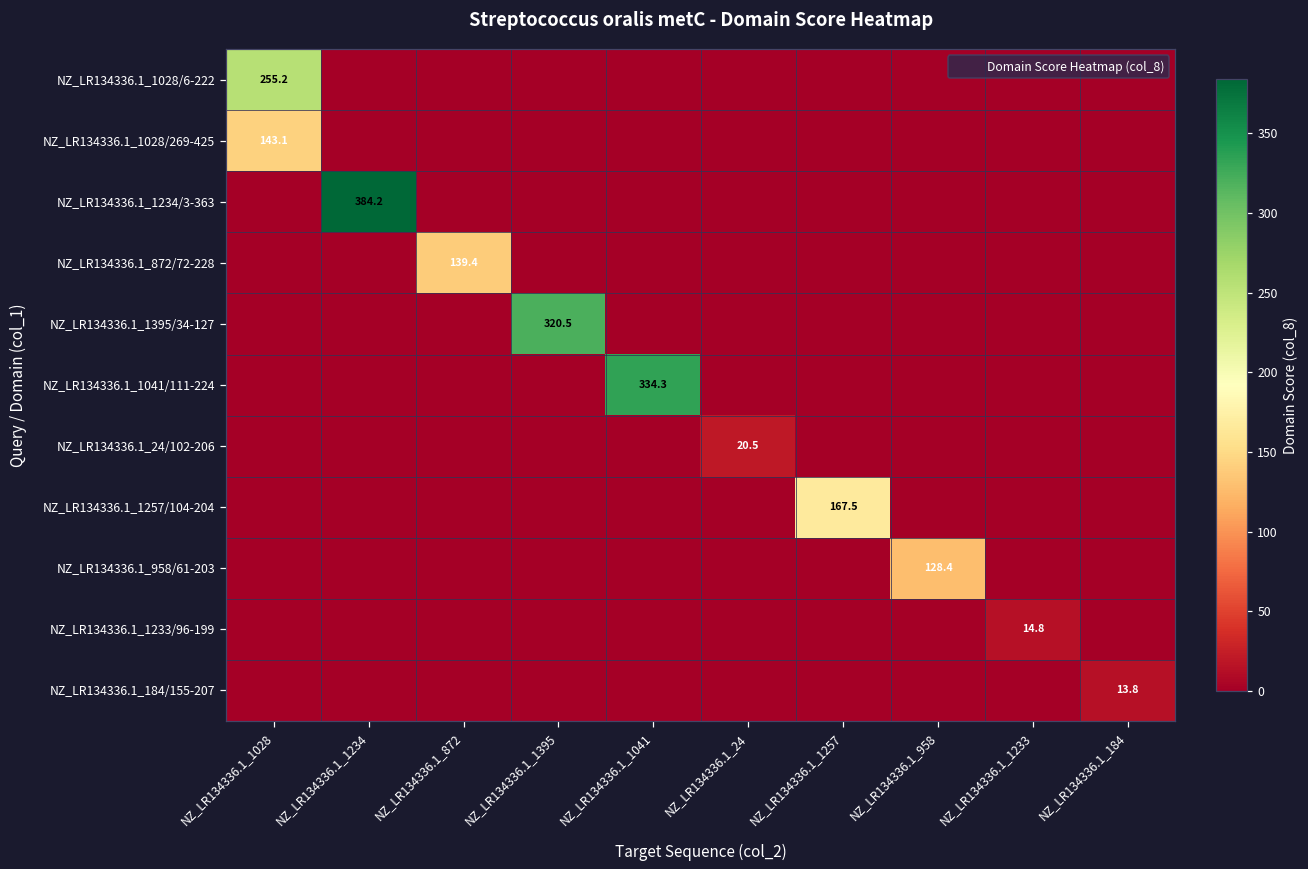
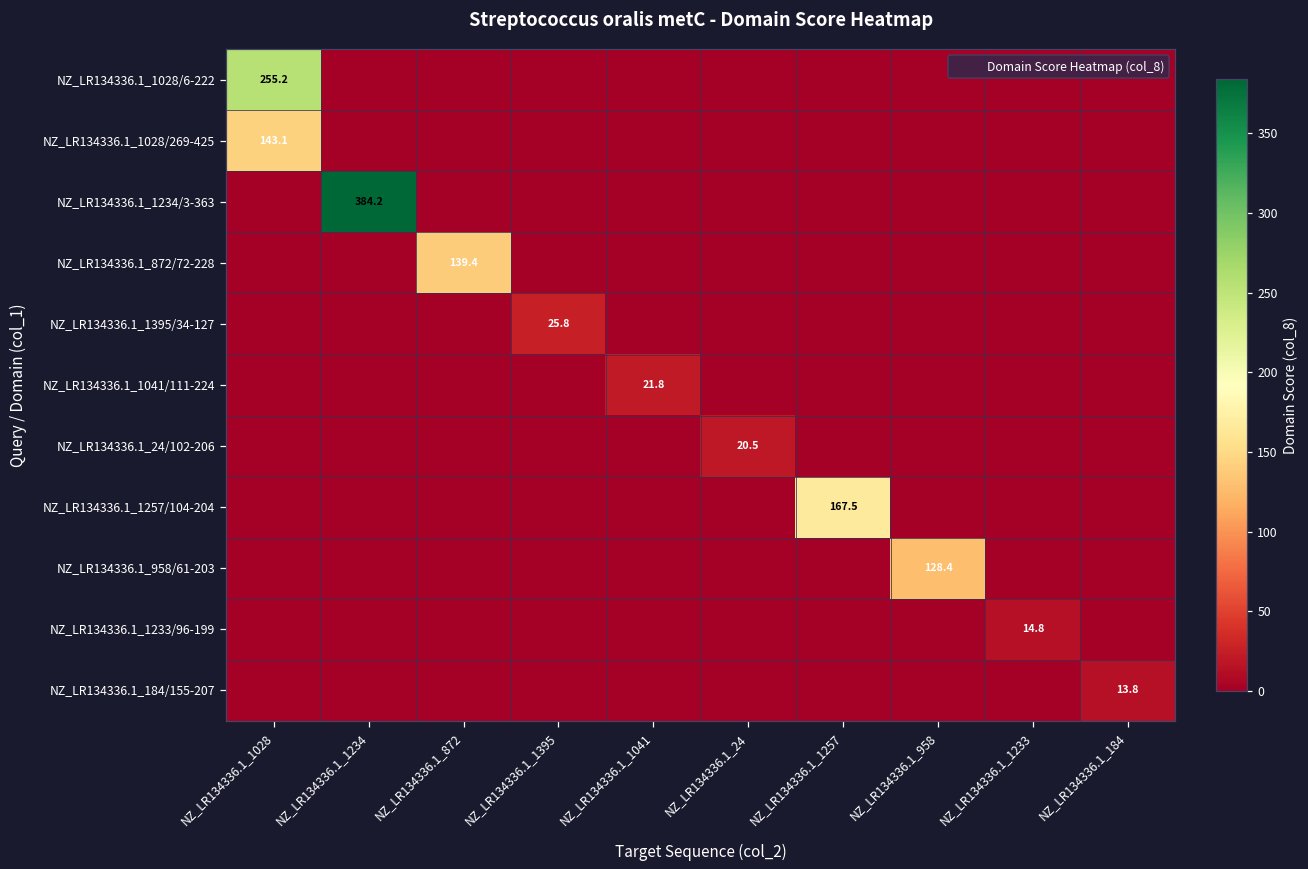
  {
    "NZ_LR134336.1_1028/6-222": {
      "NZ_LR134336.1_1028": 255.2
    },
    "NZ_LR134336.1_1028/269-425": {
      "NZ_LR134336.1_1028": 143.1
    },
    "NZ_LR134336.1_1234/3-363": {
      "NZ_LR134336.1_1234": 384.2
    },
    "NZ_LR134336.1_872/72-228": {
      "NZ_LR134336.1_872": 139.4
    },
    "NZ_LR134336.1_1395/34-127": {
-     "NZ_LR134336.1_1395": 320.5
+     "NZ_LR134336.1_1395": 25.8
    },
    "NZ_LR134336.1_1041/111-224": {
-     "NZ_LR134336.1_1041": 334.3
+     "NZ_LR134336.1_1041": 21.8
    },
    "NZ_LR134336.1_24/102-206": {
      "NZ_LR134336.1_24": 20.5
    },
    "NZ_LR134336.1_1257/104-204": {
      "NZ_LR134336.1_1257": 167.5
    },
    "NZ_LR134336.1_958/61-203": {
      "NZ_LR134336.1_958": 128.4
    },
    "NZ_LR134336.1_1233/96-199": {
      "NZ_LR134336.1_1233": 14.8
    },
    "NZ_LR134336.1_184/155-207": {
      "NZ_LR134336.1_184": 13.8
    }
  }
